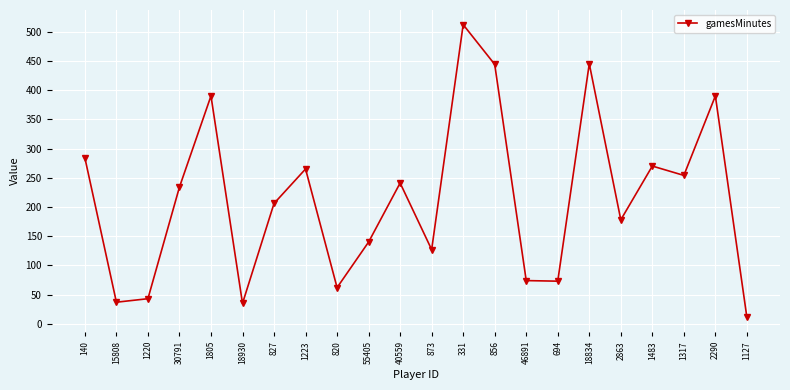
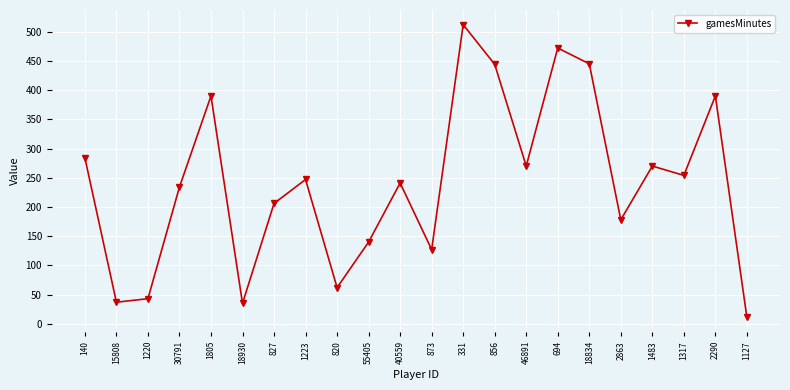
  {
    "140": 280,
    "15808": 40,
    "1220": 40,
    "30791": 230,
    "1805": 390,
    "18930": 40,
    "827": 210,
-   "1223": 270,
+   "1223": 250,
    "820": 60,
    "55405": 140,
    "40559": 240,
    "873": 130,
    "331": 510,
    "856": 440,
-   "46891": 70,
-   "694": 70,
+   "46891": 270,
+   "694": 470,
    "18834": 450,
    "2863": 180,
    "1483": 270,
    "1317": 250,
    "2290": 390,
    "1127": 10
  }
